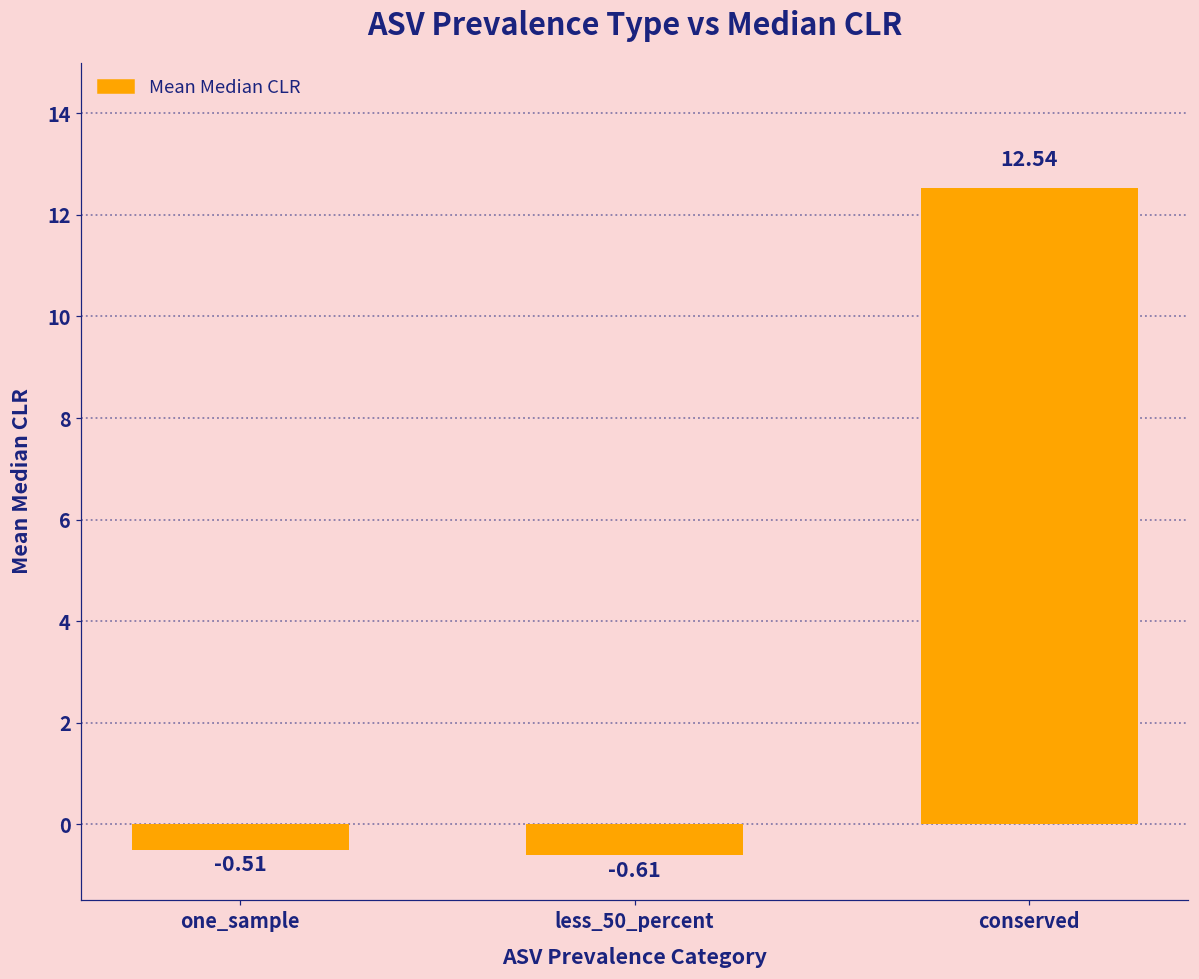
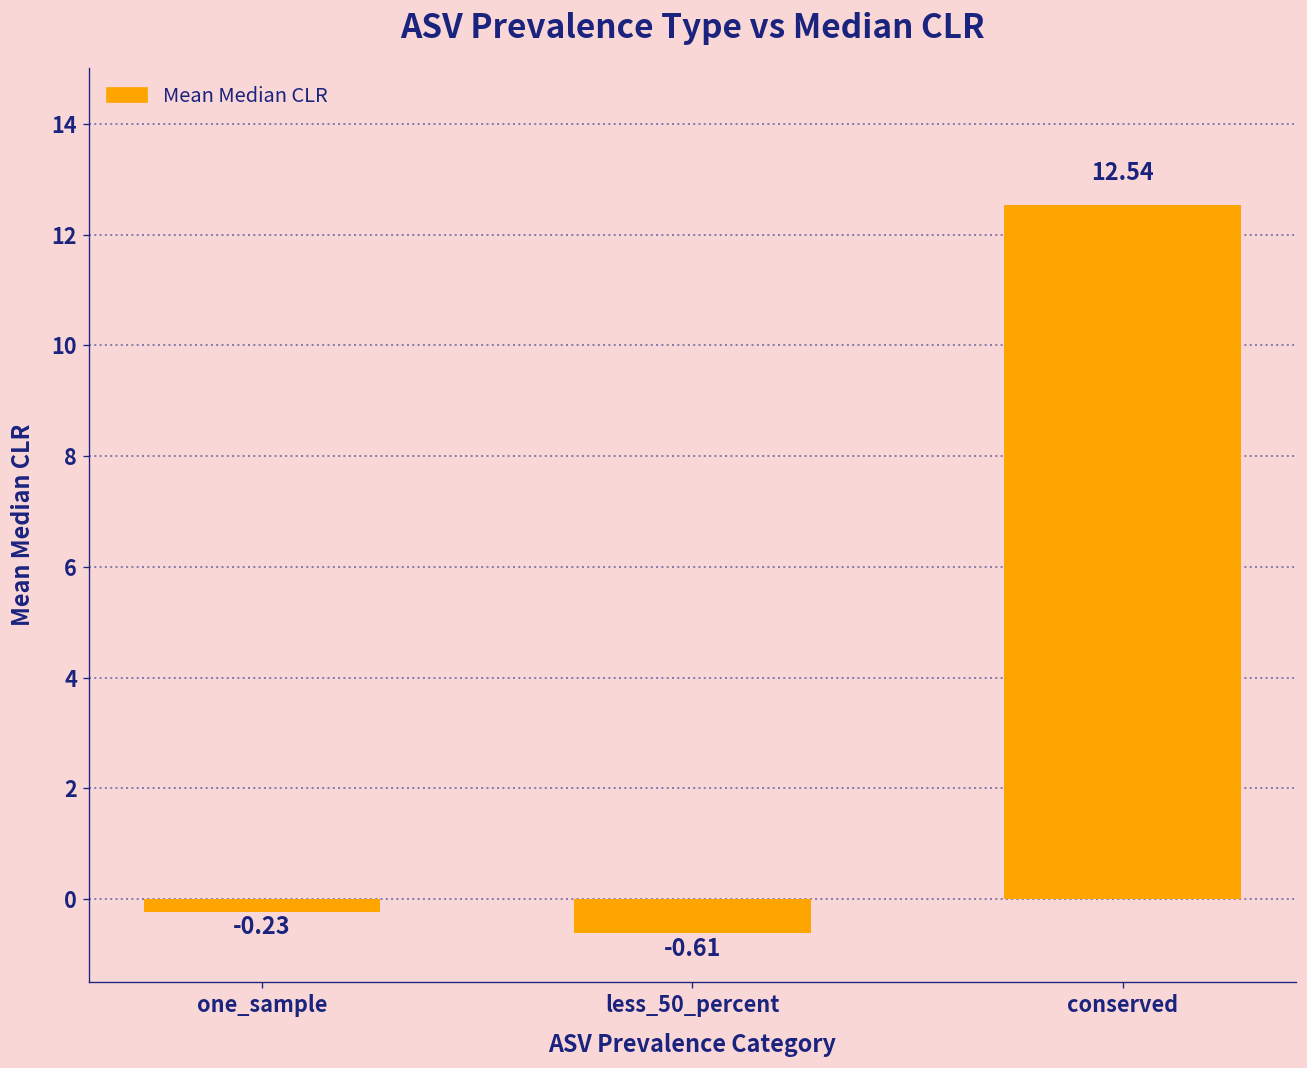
  {
-   "one_sample": -0.51,
+   "one_sample": -0.23,
    "less_50_percent": -0.61,
    "conserved": 12.54
  }
